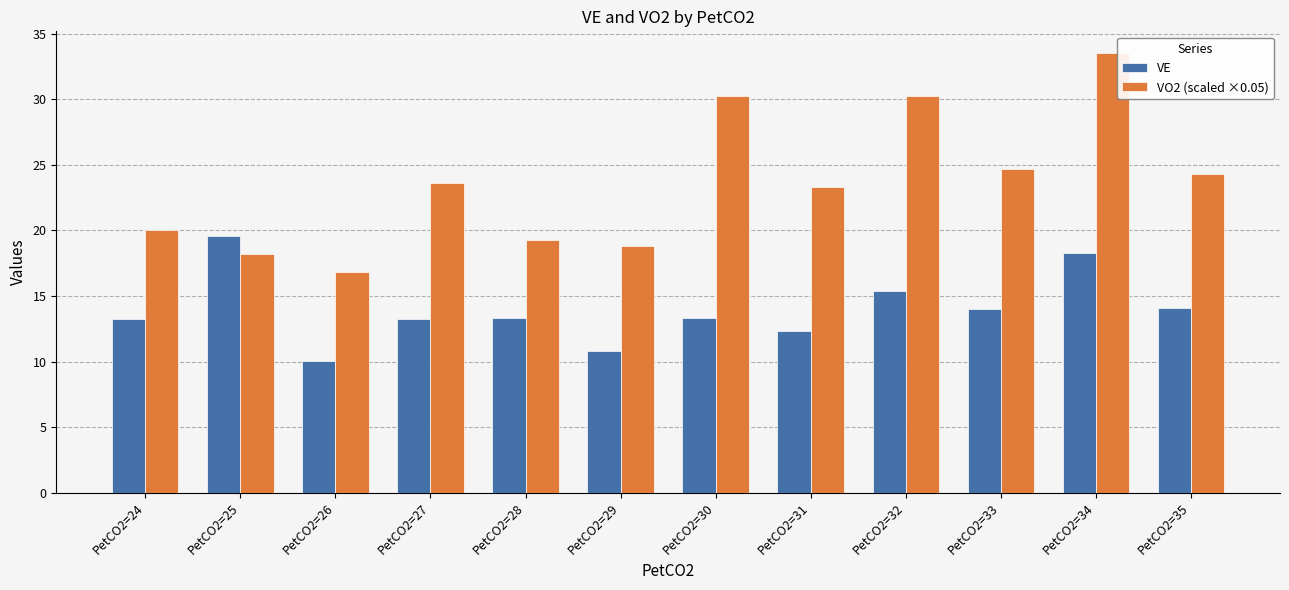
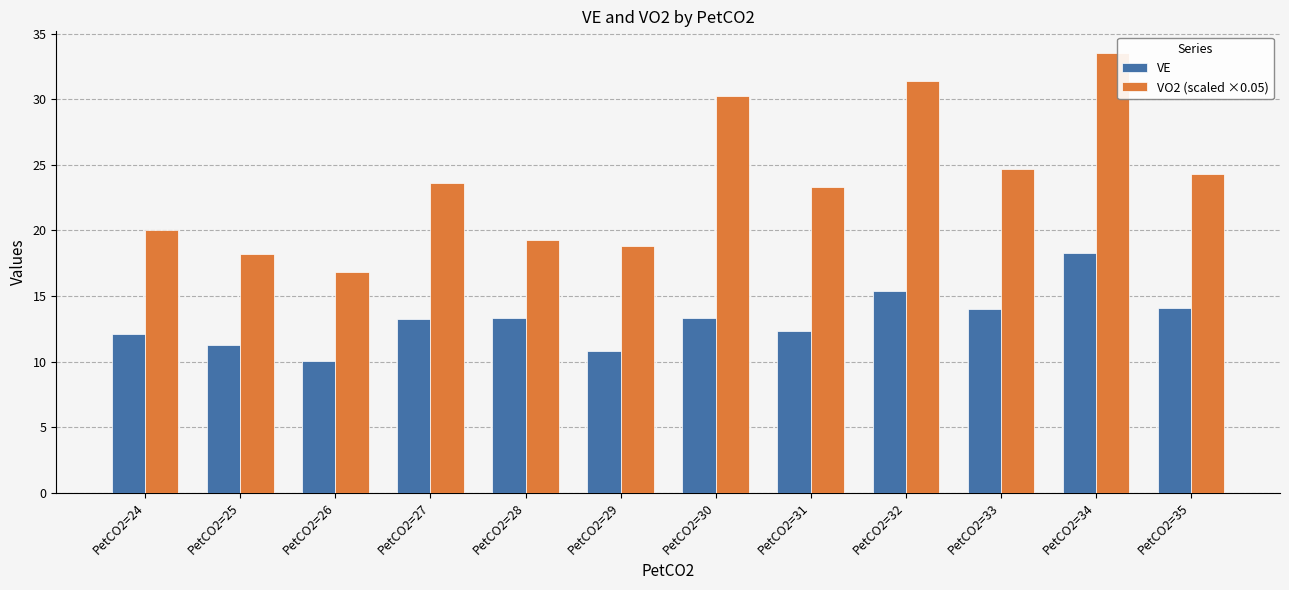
  {
    "VE": {
-     "PetCO2=24": 13.3,
-     "PetCO2=25": 19.6,
+     "PetCO2=24": 12.1,
+     "PetCO2=25": 11.2,
      "PetCO2=26": 10.1,
      "PetCO2=27": 13.2,
      "PetCO2=28": 13.3,
      "PetCO2=29": 10.8,
      "PetCO2=30": 13.3,
      "PetCO2=31": 12.4,
      "PetCO2=32": 15.4,
      "PetCO2=33": 14.0,
      "PetCO2=34": 18.3,
      "PetCO2=35": 14.1
    },
    "VO2 (scaled ×0.05)": {
      "PetCO2=24": 20.1,
      "PetCO2=25": 18.2,
      "PetCO2=26": 16.9,
      "PetCO2=27": 23.7,
      "PetCO2=28": 19.3,
      "PetCO2=29": 18.8,
      "PetCO2=30": 30.3,
      "PetCO2=31": 23.3,
-     "PetCO2=32": 30.2,
+     "PetCO2=32": 31.4,
      "PetCO2=33": 24.7,
      "PetCO2=34": 33.5,
      "PetCO2=35": 24.3
    }
  }
